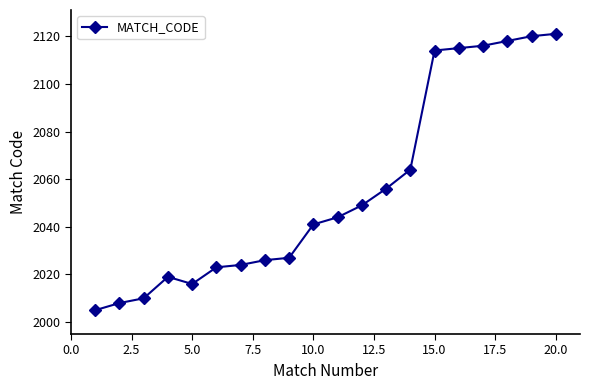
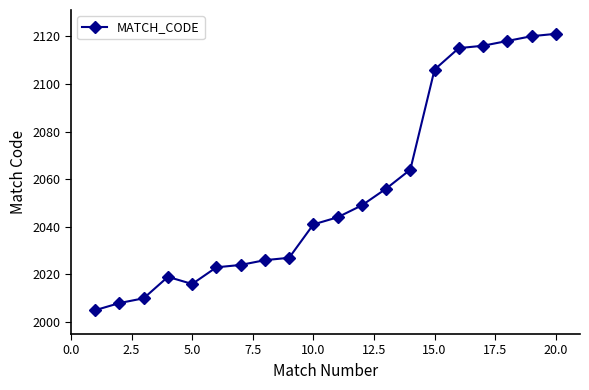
  {
    "5.0": 2016,
    "10.0": 2041,
-   "15.0": 2114,
+   "15.0": 2106,
    "20.0": 2121
  }
